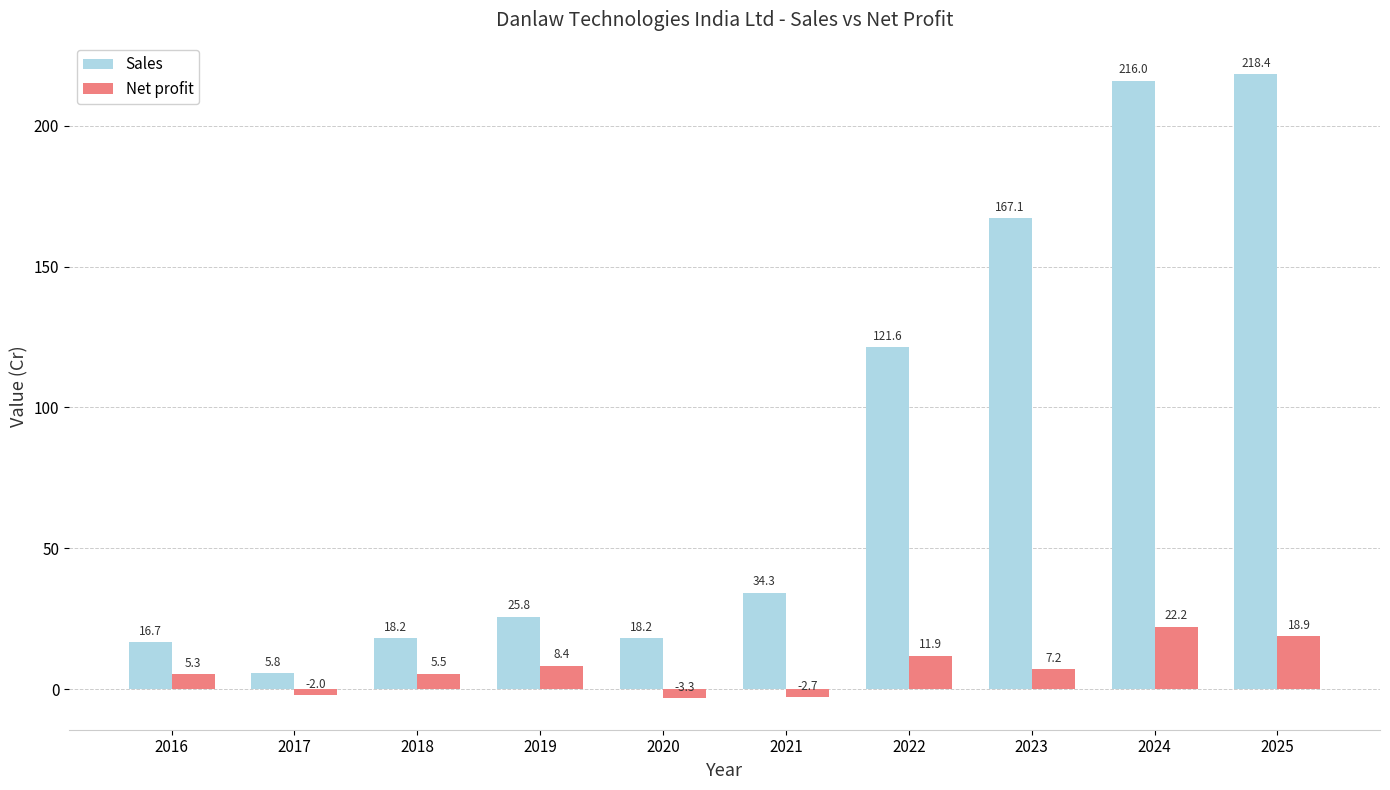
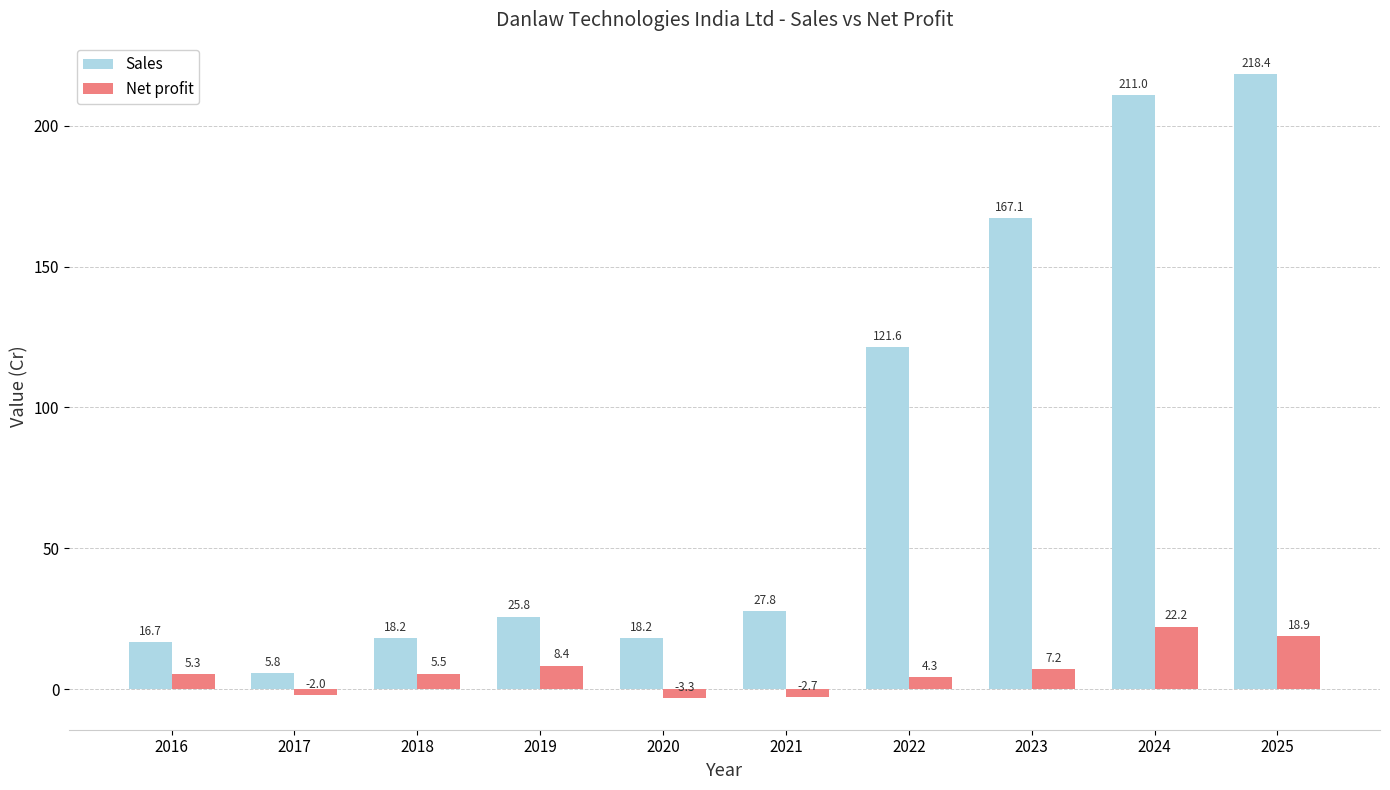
  {
    "Sales": {
      "2016": 16.7,
      "2017": 5.8,
      "2018": 18.2,
      "2019": 25.8,
      "2020": 18.2,
-     "2021": 34.3,
+     "2021": 27.8,
      "2022": 121.6,
      "2023": 167.1,
-     "2024": 216.0,
+     "2024": 211.0,
      "2025": 218.4
    },
    "Net profit": {
      "2016": 5.3,
      "2017": -2.0,
      "2018": 5.5,
      "2019": 8.4,
      "2020": -3.3,
      "2021": -2.7,
-     "2022": 11.9,
+     "2022": 4.3,
      "2023": 7.2,
      "2024": 22.2,
      "2025": 18.9
    }
  }
